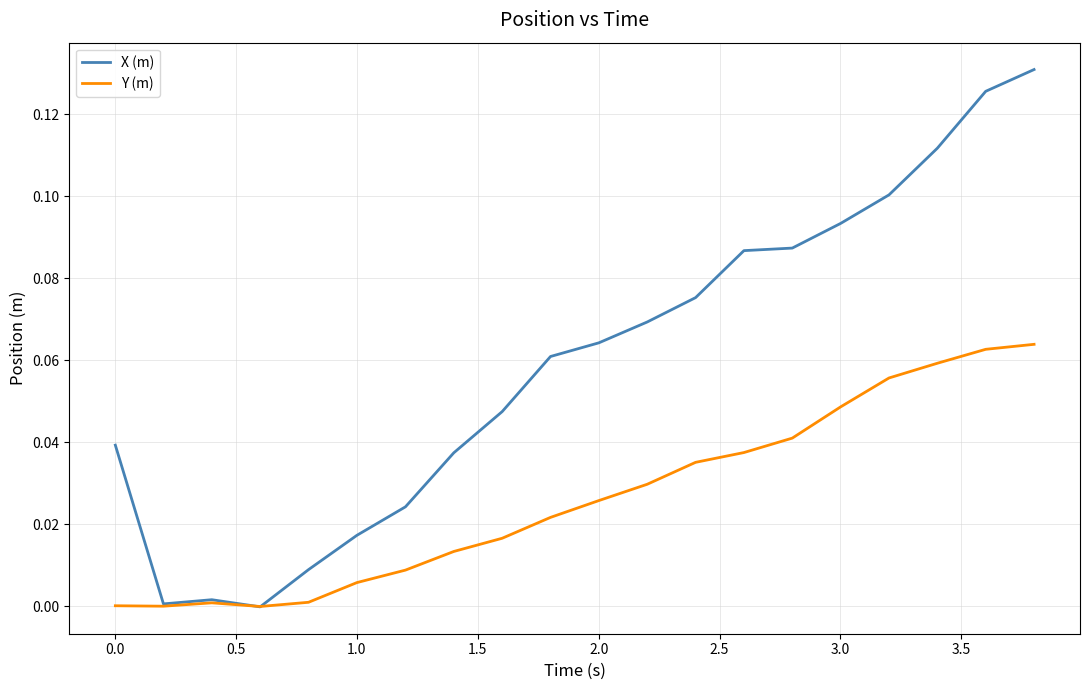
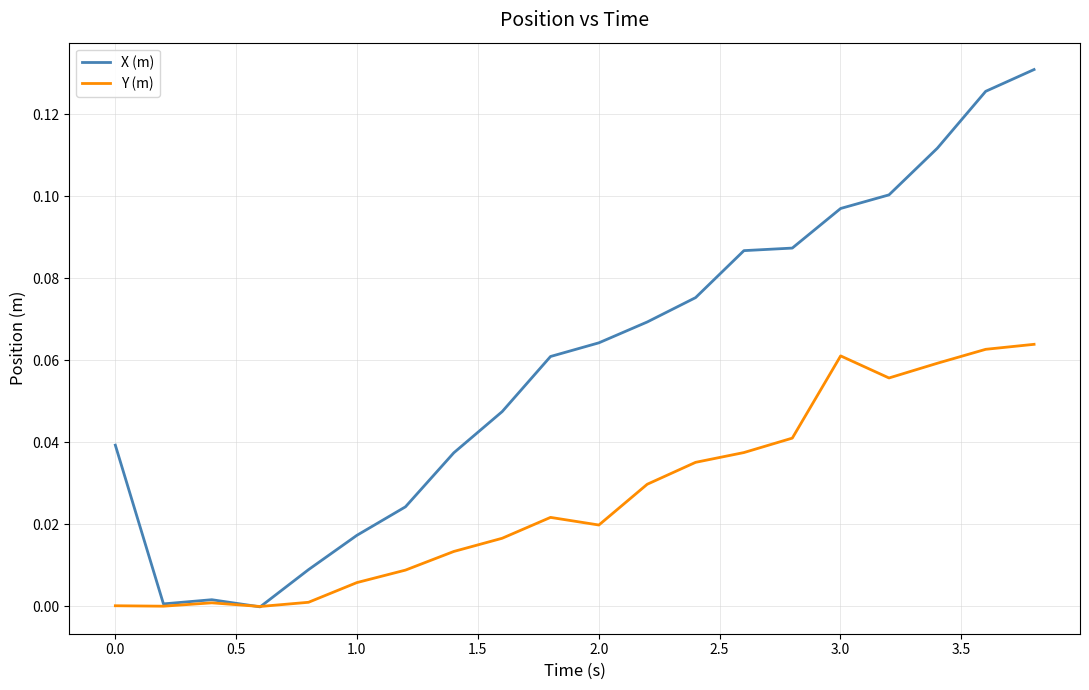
  {
    "X (m)": {
      "0.0": 0.039,
      "1.0": 0.017,
      "2.0": 0.064,
-     "3.0": 0.093
+     "3.0": 0.097
    },
    "Y (m)": {
      "0.0": 0.000,
      "1.0": 0.006,
-     "2.0": 0.026,
-     "3.0": 0.049
+     "2.0": 0.020,
+     "3.0": 0.061
    }
  }
